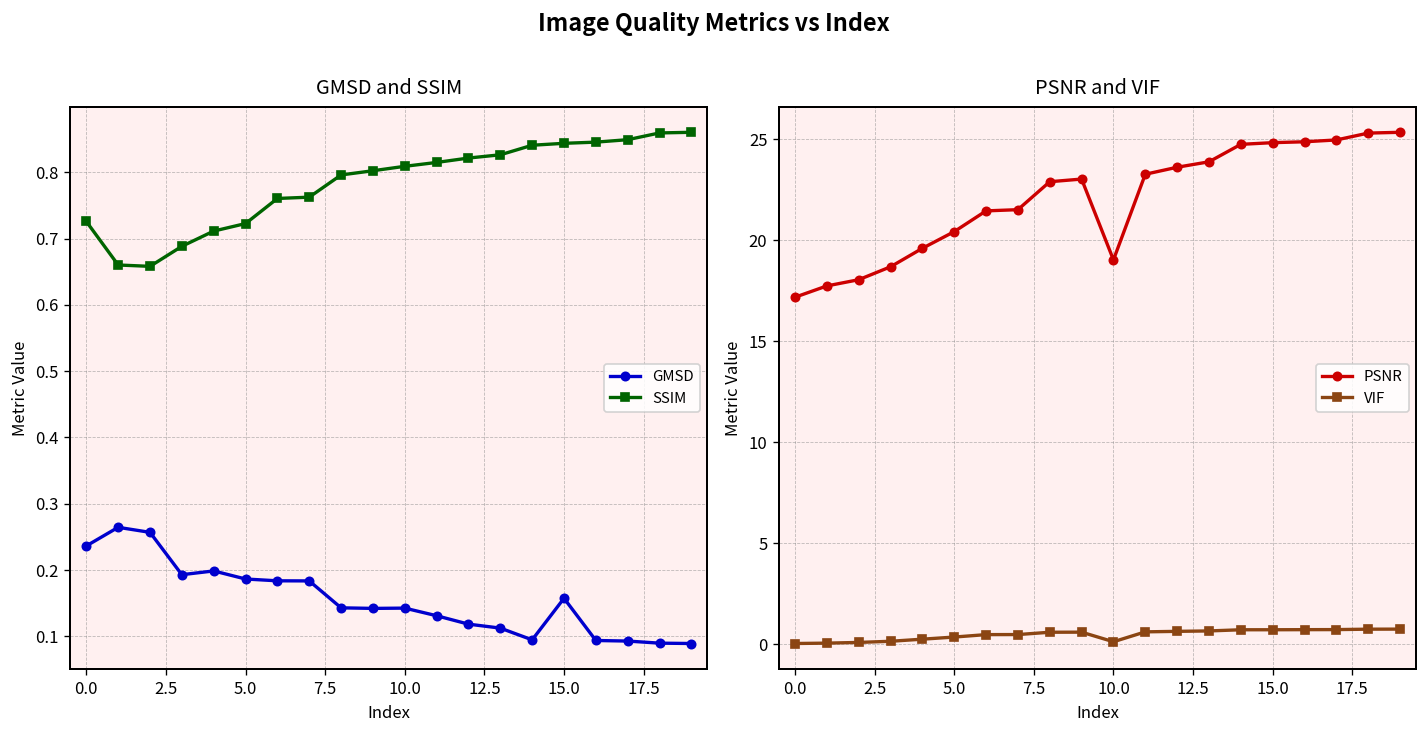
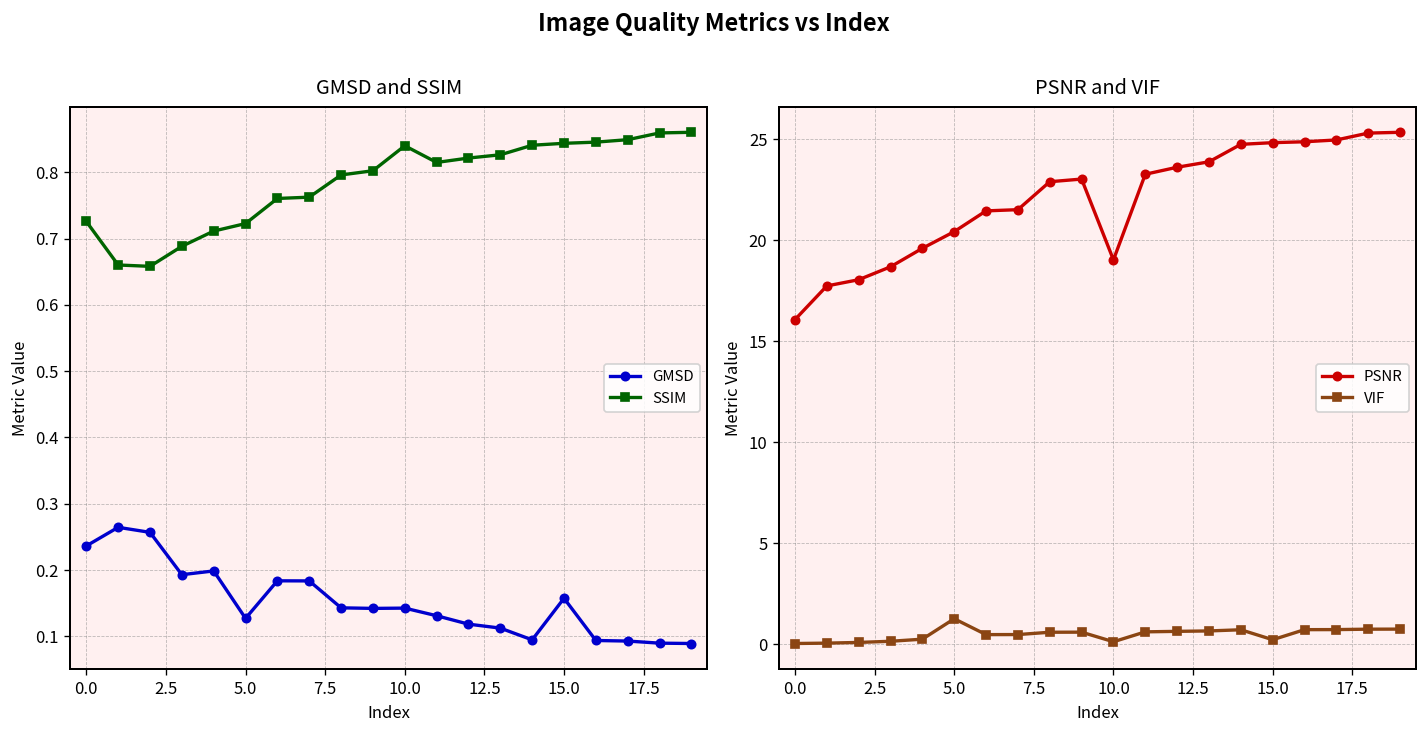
  {
    "GMSD and SSIM": {
      "GMSD": {
        "0.0": 0.24,
-       "5.0": 0.19,
+       "5.0": 0.13,
        "10.0": 0.14,
        "15.0": 0.16
      },
      "SSIM": {
        "0.0": 0.73,
        "5.0": 0.72,
-       "10.0": 0.81,
+       "10.0": 0.84,
        "15.0": 0.84
      }
    },
    "PSNR and VIF": {
      "PSNR": {
-       "0.0": 17.2,
+       "0.0": 16.1,
        "5.0": 20.4,
        "10.0": 19.0,
        "15.0": 24.8
      },
      "VIF": {
        "0.0": 0.0,
-       "5.0": 0.3,
+       "5.0": 1.2,
        "10.0": 0.1,
-       "15.0": 0.7
+       "15.0": 0.2
      }
    }
  }
